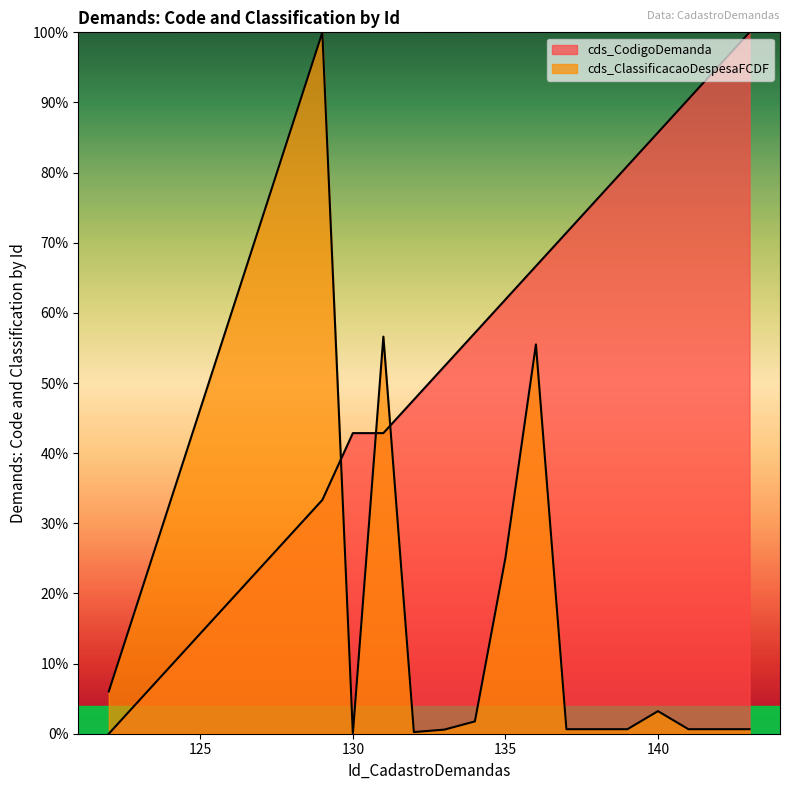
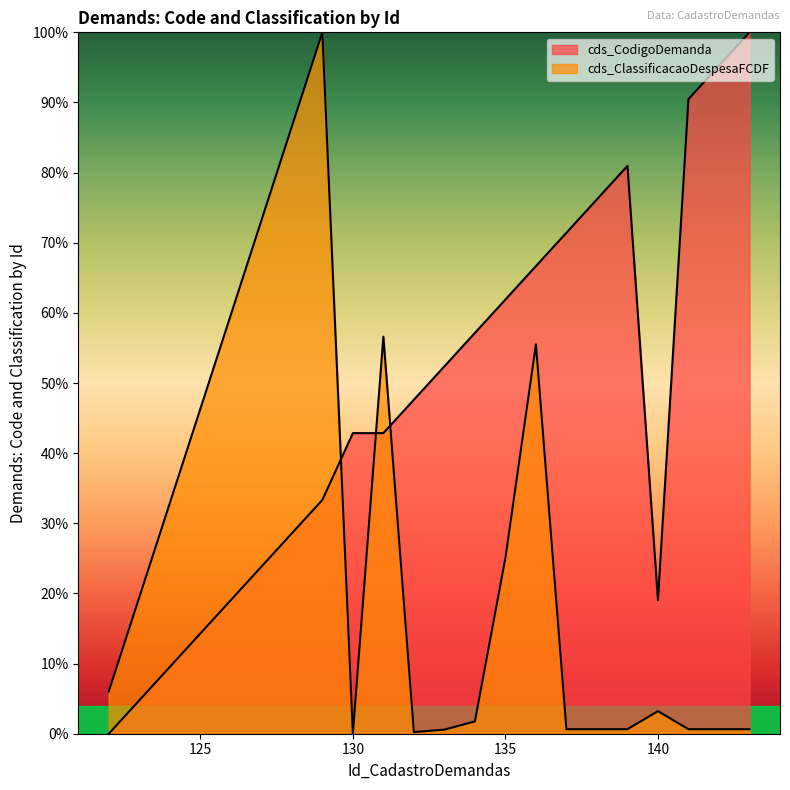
  {
    "cds_CodigoDemanda": {
      "130": "43%",
      "135": "62%",
-     "140": "86%"
+     "140": "19%"
    },
    "cds_ClassificacaoDespesaFCDF": {
      "135": "25%"
    }
  }
